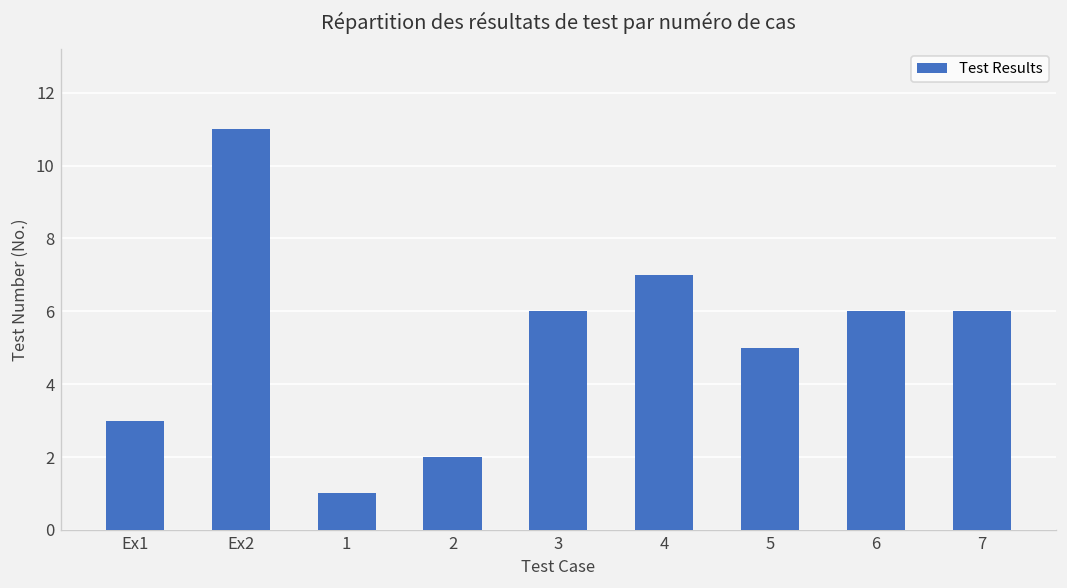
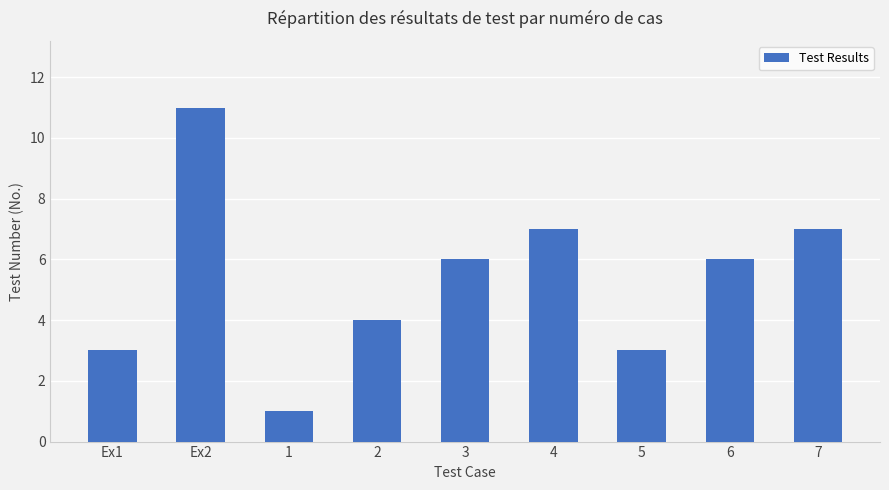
  {
    "Ex1": 3,
    "Ex2": 11,
    "1": 1,
-   "2": 2,
+   "2": 4,
    "3": 6,
    "4": 7,
-   "5": 5,
+   "5": 3,
    "6": 6,
-   "7": 6
+   "7": 7
  }
